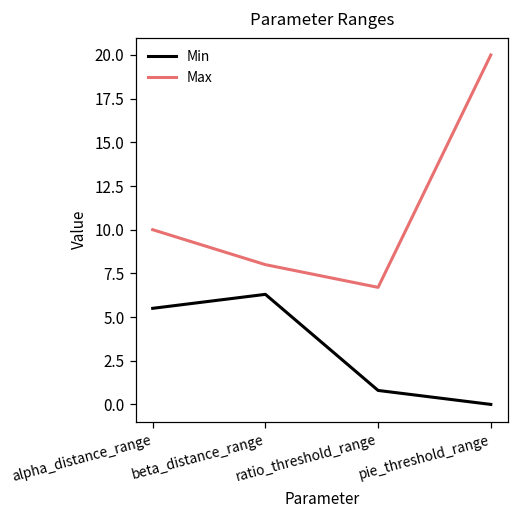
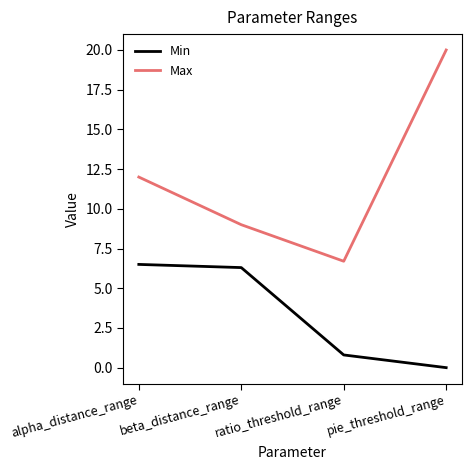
  {
    "Min": {
-     "alpha_distance_range": 5.5,
+     "alpha_distance_range": 6.5,
      "beta_distance_range": 6.3,
      "ratio_threshold_range": 0.8,
      "pie_threshold_range": 0.0
    },
    "Max": {
-     "alpha_distance_range": 10,
-     "beta_distance_range": 8,
+     "alpha_distance_range": 12,
+     "beta_distance_range": 9,
      "ratio_threshold_range": 6.7,
      "pie_threshold_range": 20
    }
  }
